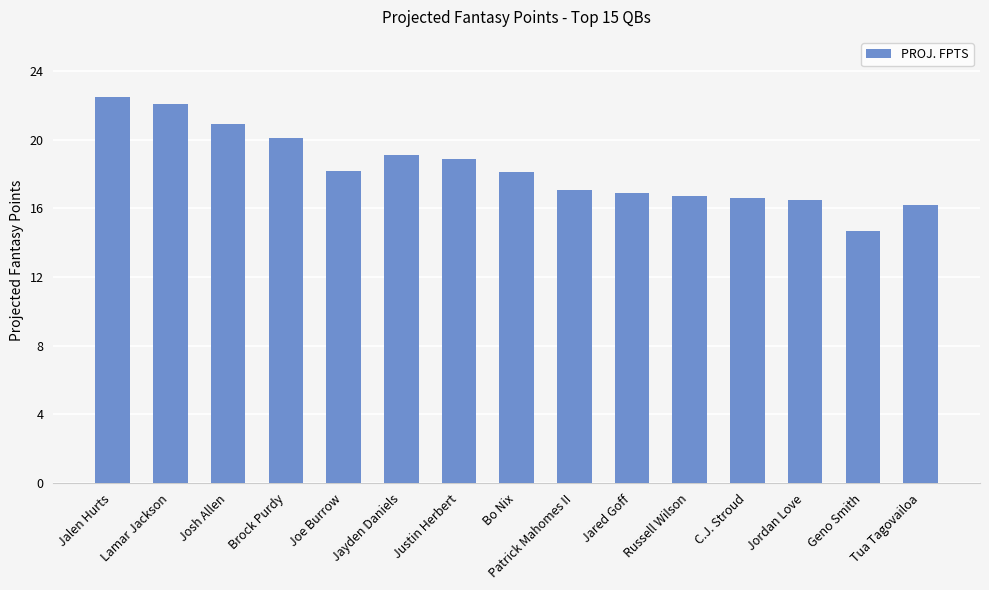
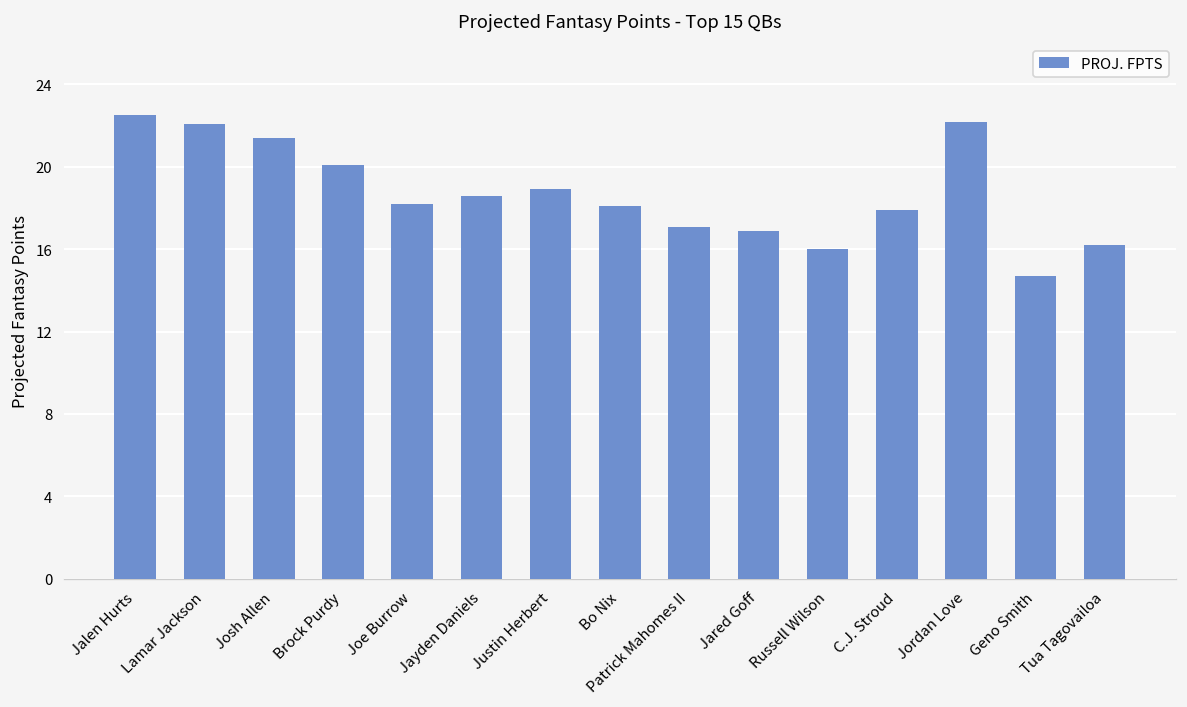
  {
    "Jalen Hurts": 22.5,
    "Lamar Jackson": 22.1,
-   "Josh Allen": 20.9,
+   "Josh Allen": 21.4,
    "Brock Purdy": 20.1,
    "Joe Burrow": 18.2,
-   "Jayden Daniels": 19.1,
+   "Jayden Daniels": 18.6,
    "Justin Herbert": 18.9,
    "Bo Nix": 18.1,
    "Patrick Mahomes II": 17.1,
    "Jared Goff": 16.9,
-   "Russell Wilson": 16.7,
-   "C.J. Stroud": 16.6,
-   "Jordan Love": 16.5,
+   "Russell Wilson": 16.0,
+   "C.J. Stroud": 17.9,
+   "Jordan Love": 22.2,
    "Geno Smith": 14.7,
    "Tua Tagovailoa": 16.2
  }
